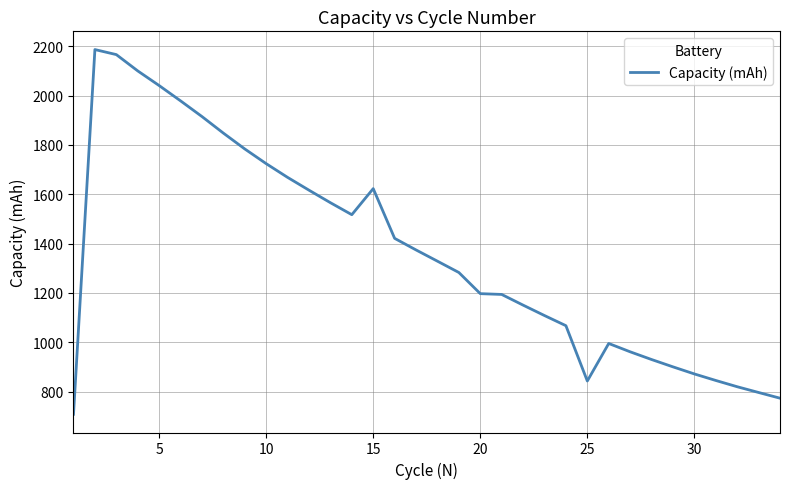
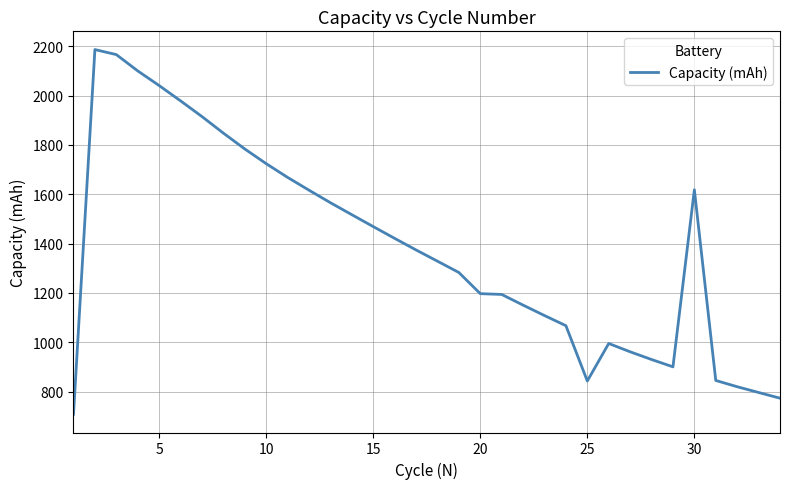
  {
    "5": 2040,
    "10": 1720,
-   "15": 1620,
+   "15": 1470,
    "20": 1200,
    "25": 840,
-   "30": 870
+   "30": 1620
  }
